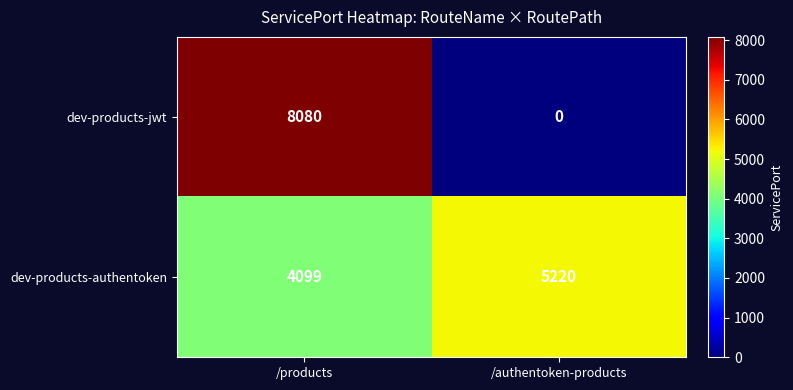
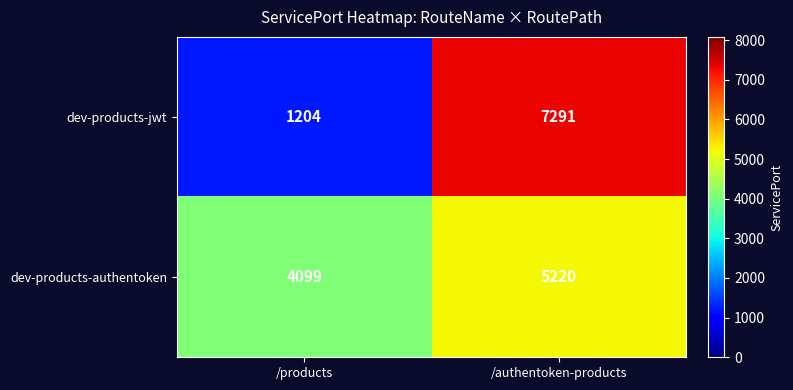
  {
    "dev-products-jwt": {
-     "/products": 8080,
-     "/authentoken-products": 0
+     "/products": 1204,
+     "/authentoken-products": 7291
    },
    "dev-products-authentoken": {
      "/products": 4099,
      "/authentoken-products": 5220
    }
  }
